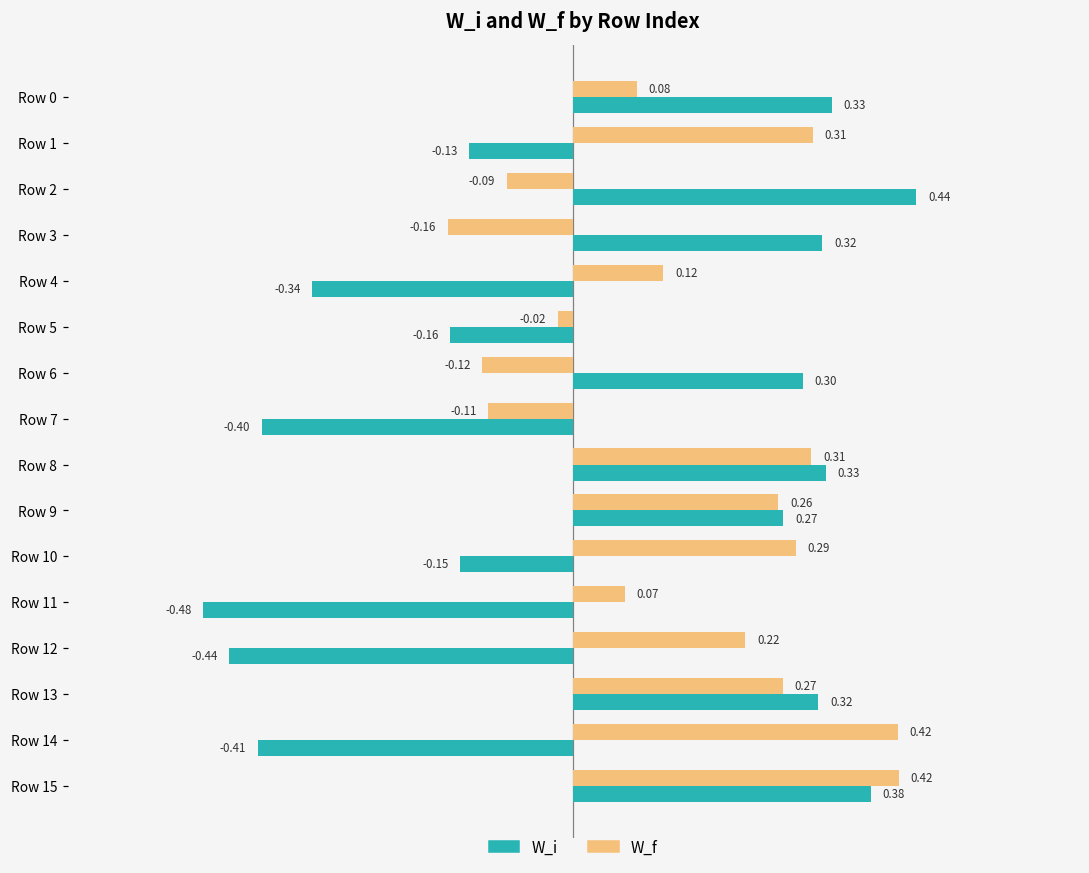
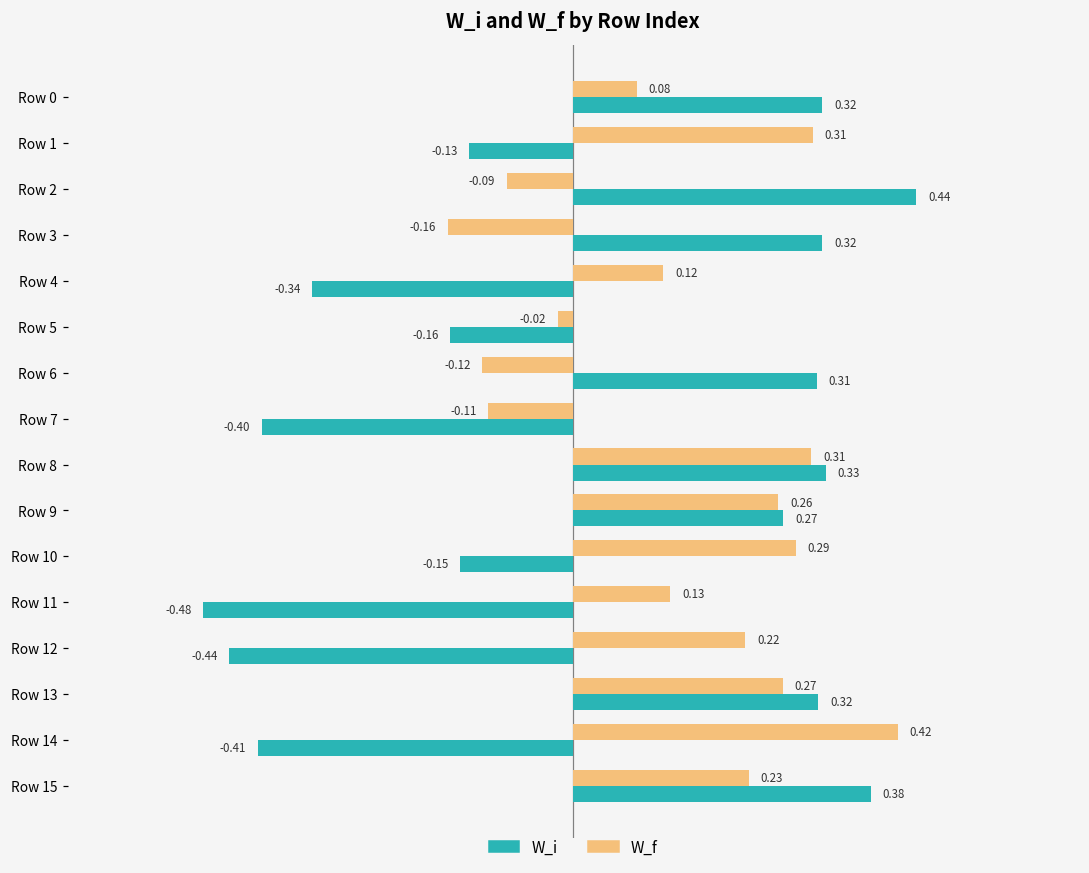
  {
    "W_i": {
-     "Row 0": 0.33,
+     "Row 0": 0.32,
      "Row 1": -0.13,
      "Row 2": 0.44,
      "Row 3": 0.32,
      "Row 4": -0.34,
      "Row 5": -0.16,
-     "Row 6": 0.30,
+     "Row 6": 0.31,
      "Row 7": -0.40,
      "Row 8": 0.33,
      "Row 9": 0.27,
      "Row 10": -0.15,
      "Row 11": -0.48,
      "Row 12": -0.44,
      "Row 13": 0.32,
      "Row 14": -0.41,
      "Row 15": 0.38
    },
    "W_f": {
      "Row 0": 0.08,
      "Row 1": 0.31,
      "Row 2": -0.09,
      "Row 3": -0.16,
      "Row 4": 0.12,
      "Row 5": -0.02,
      "Row 6": -0.12,
      "Row 7": -0.11,
      "Row 8": 0.31,
      "Row 9": 0.26,
      "Row 10": 0.29,
-     "Row 11": 0.07,
+     "Row 11": 0.13,
      "Row 12": 0.22,
      "Row 13": 0.27,
      "Row 14": 0.42,
-     "Row 15": 0.42
+     "Row 15": 0.23
    }
  }
